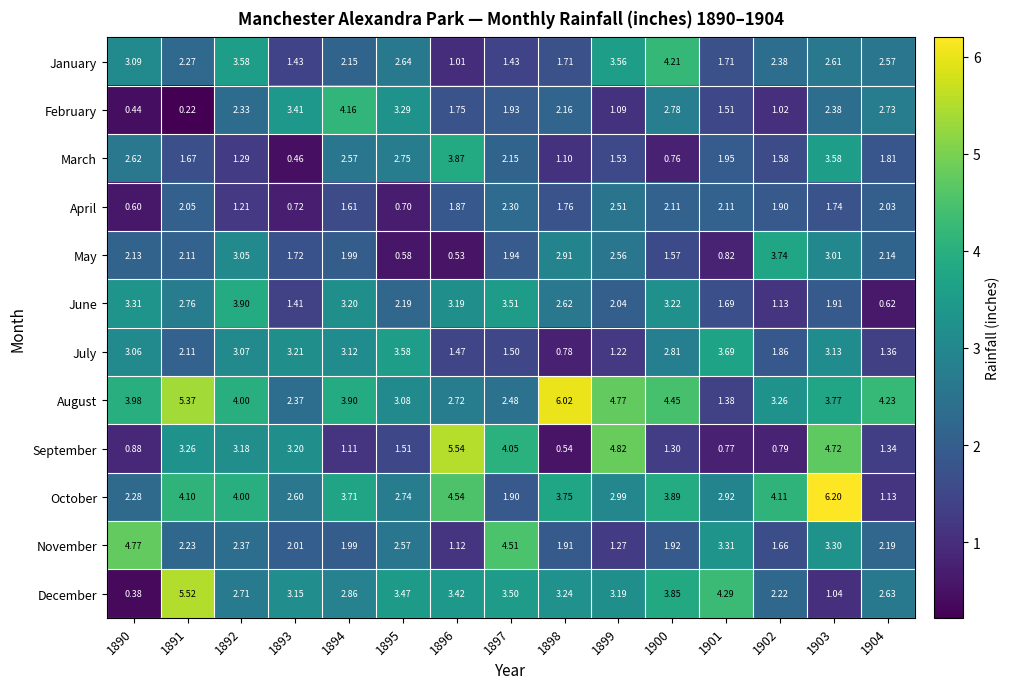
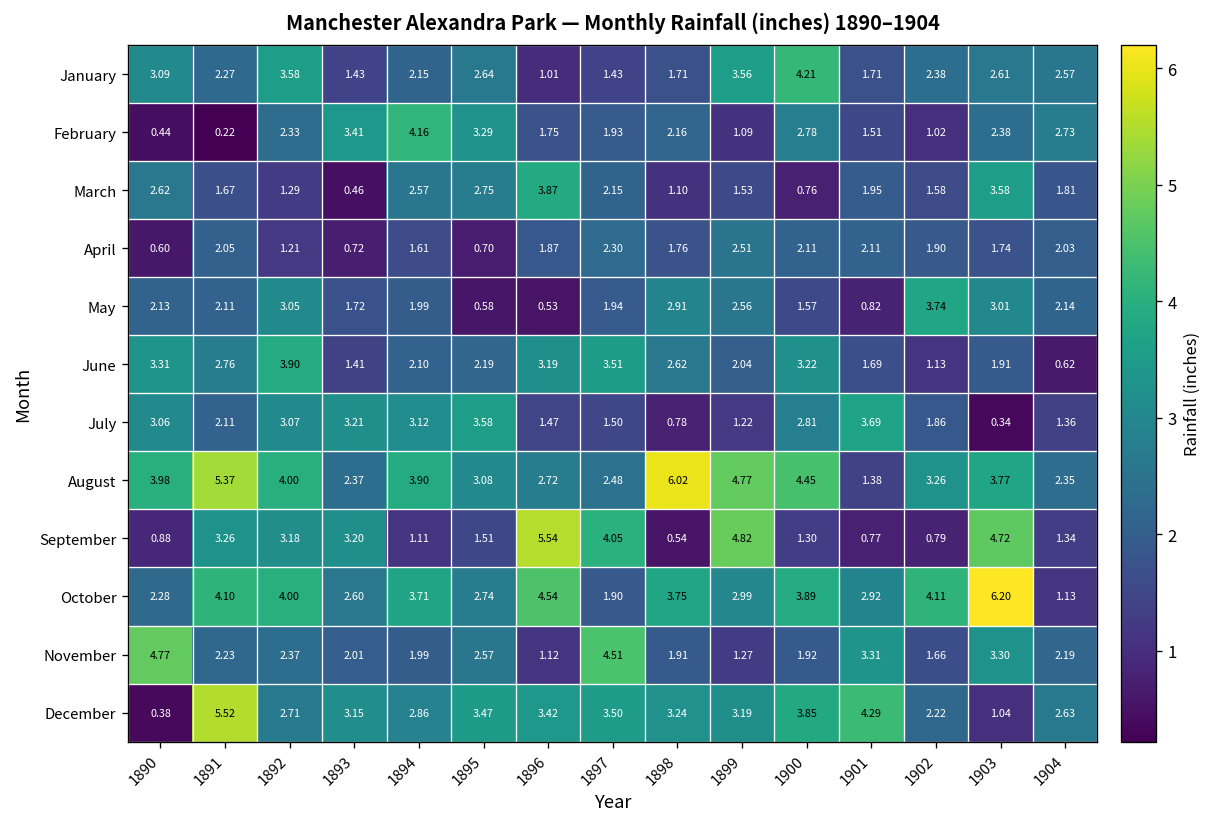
  {
    "January": {
      "1890": 3.09,
      "1891": 2.27,
      "1892": 3.58,
      "1893": 1.43,
      "1894": 2.15,
      "1895": 2.64,
      "1896": 1.01,
      "1897": 1.43,
      "1898": 1.71,
      "1899": 3.56,
      "1900": 4.21,
      "1901": 1.71,
      "1902": 2.38,
      "1903": 2.61,
      "1904": 2.57
    },
    "February": {
      "1890": 0.44,
      "1891": 0.22,
      "1892": 2.33,
      "1893": 3.41,
      "1894": 4.16,
      "1895": 3.29,
      "1896": 1.75,
      "1897": 1.93,
      "1898": 2.16,
      "1899": 1.09,
      "1900": 2.78,
      "1901": 1.51,
      "1902": 1.02,
      "1903": 2.38,
      "1904": 2.73
    },
    "March": {
      "1890": 2.62,
      "1891": 1.67,
      "1892": 1.29,
      "1893": 0.46,
      "1894": 2.57,
      "1895": 2.75,
      "1896": 3.87,
      "1897": 2.15,
      "1898": 1.10,
      "1899": 1.53,
      "1900": 0.76,
      "1901": 1.95,
      "1902": 1.58,
      "1903": 3.58,
      "1904": 1.81
    },
    "April": {
      "1890": 0.60,
      "1891": 2.05,
      "1892": 1.21,
      "1893": 0.72,
      "1894": 1.61,
      "1895": 0.70,
      "1896": 1.87,
      "1897": 2.30,
      "1898": 1.76,
      "1899": 2.51,
      "1900": 2.11,
      "1901": 2.11,
      "1902": 1.90,
      "1903": 1.74,
      "1904": 2.03
    },
    "May": {
      "1890": 2.13,
      "1891": 2.11,
      "1892": 3.05,
      "1893": 1.72,
      "1894": 1.99,
      "1895": 0.58,
      "1896": 0.53,
      "1897": 1.94,
      "1898": 2.91,
      "1899": 2.56,
      "1900": 1.57,
      "1901": 0.82,
      "1902": 3.74,
      "1903": 3.01,
      "1904": 2.14
    },
    "June": {
      "1890": 3.31,
      "1891": 2.76,
      "1892": 3.90,
      "1893": 1.41,
-     "1894": 3.20,
+     "1894": 2.10,
      "1895": 2.19,
      "1896": 3.19,
      "1897": 3.51,
      "1898": 2.62,
      "1899": 2.04,
      "1900": 3.22,
      "1901": 1.69,
      "1902": 1.13,
      "1903": 1.91,
      "1904": 0.62
    },
    "July": {
      "1890": 3.06,
      "1891": 2.11,
      "1892": 3.07,
      "1893": 3.21,
      "1894": 3.12,
      "1895": 3.58,
      "1896": 1.47,
      "1897": 1.50,
      "1898": 0.78,
      "1899": 1.22,
      "1900": 2.81,
      "1901": 3.69,
      "1902": 1.86,
-     "1903": 3.13,
+     "1903": 0.34,
      "1904": 1.36
    },
    "August": {
      "1890": 3.98,
      "1891": 5.37,
      "1892": 4.00,
      "1893": 2.37,
      "1894": 3.90,
      "1895": 3.08,
      "1896": 2.72,
      "1897": 2.48,
      "1898": 6.02,
      "1899": 4.77,
      "1900": 4.45,
      "1901": 1.38,
      "1902": 3.26,
      "1903": 3.77,
-     "1904": 4.23
+     "1904": 2.35
    },
    "September": {
      "1890": 0.88,
      "1891": 3.26,
      "1892": 3.18,
      "1893": 3.20,
      "1894": 1.11,
      "1895": 1.51,
      "1896": 5.54,
      "1897": 4.05,
      "1898": 0.54,
      "1899": 4.82,
      "1900": 1.30,
      "1901": 0.77,
      "1902": 0.79,
      "1903": 4.72,
      "1904": 1.34
    },
    "October": {
      "1890": 2.28,
      "1891": 4.10,
      "1892": 4.00,
      "1893": 2.60,
      "1894": 3.71,
      "1895": 2.74,
      "1896": 4.54,
      "1897": 1.90,
      "1898": 3.75,
      "1899": 2.99,
      "1900": 3.89,
      "1901": 2.92,
      "1902": 4.11,
      "1903": 6.20,
      "1904": 1.13
    },
    "November": {
      "1890": 4.77,
      "1891": 2.23,
      "1892": 2.37,
      "1893": 2.01,
      "1894": 1.99,
      "1895": 2.57,
      "1896": 1.12,
      "1897": 4.51,
      "1898": 1.91,
      "1899": 1.27,
      "1900": 1.92,
      "1901": 3.31,
      "1902": 1.66,
      "1903": 3.30,
      "1904": 2.19
    },
    "December": {
      "1890": 0.38,
      "1891": 5.52,
      "1892": 2.71,
      "1893": 3.15,
      "1894": 2.86,
      "1895": 3.47,
      "1896": 3.42,
      "1897": 3.50,
      "1898": 3.24,
      "1899": 3.19,
      "1900": 3.85,
      "1901": 4.29,
      "1902": 2.22,
      "1903": 1.04,
      "1904": 2.63
    }
  }
